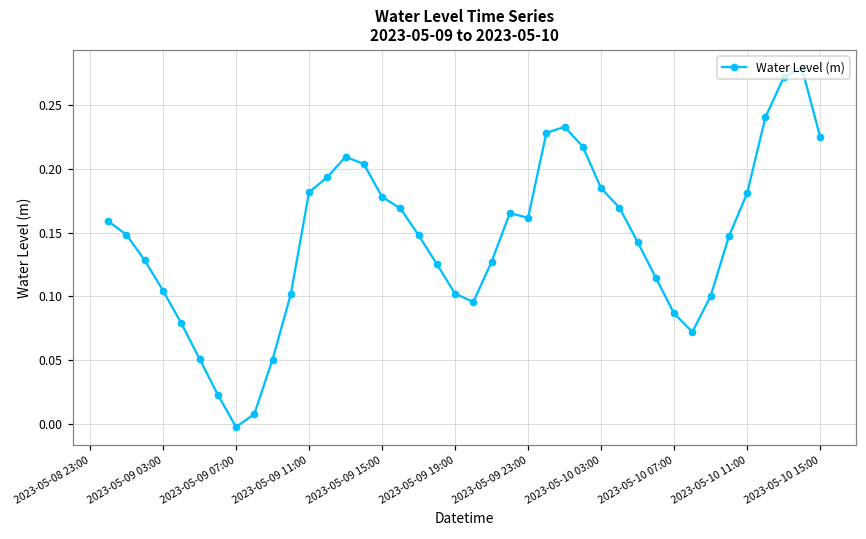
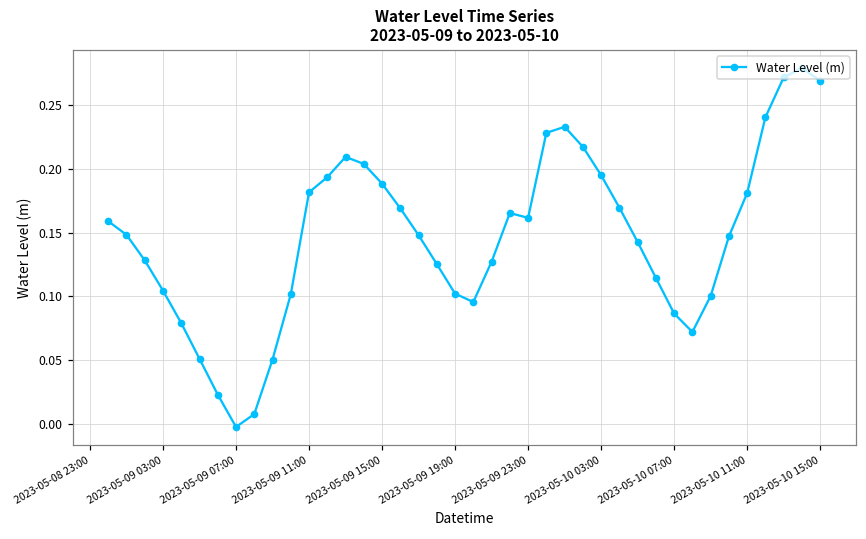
  {
    "2023-05-09 03:00": 0.104,
    "2023-05-09 07:00": -0.003,
    "2023-05-09 11:00": 0.182,
-   "2023-05-09 15:00": 0.178,
+   "2023-05-09 15:00": 0.188,
    "2023-05-09 19:00": 0.102,
    "2023-05-09 23:00": 0.162,
-   "2023-05-10 03:00": 0.185,
+   "2023-05-10 03:00": 0.195,
    "2023-05-10 07:00": 0.086,
    "2023-05-10 11:00": 0.181,
-   "2023-05-10 15:00": 0.225
+   "2023-05-10 15:00": 0.269
  }
